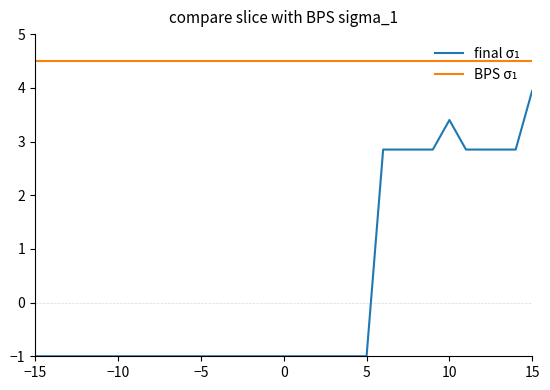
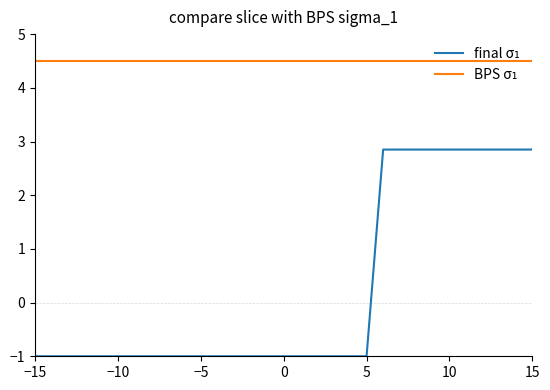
  {
    "final σ₁": {
      "−15": -1.0,
      "−10": -1.0,
      "−5": -1.0,
      "0": -1.0,
      "5": -1.0,
-     "10": 3.4,
-     "15": 3.9
+     "10": 2.8,
+     "15": 2.8
    },
    "BPS σ₁": {
      "−15": 4.5,
      "−10": 4.5,
      "−5": 4.5,
      "0": 4.5,
      "5": 4.5,
      "10": 4.5,
      "15": 4.5
    }
  }
